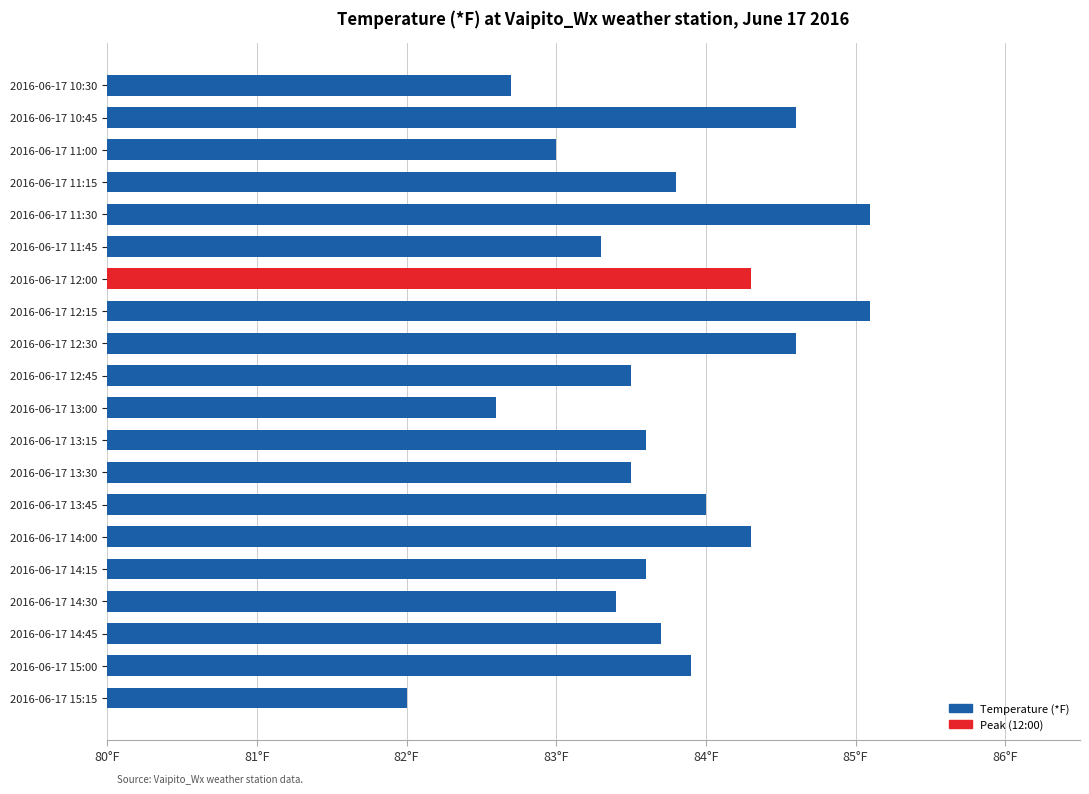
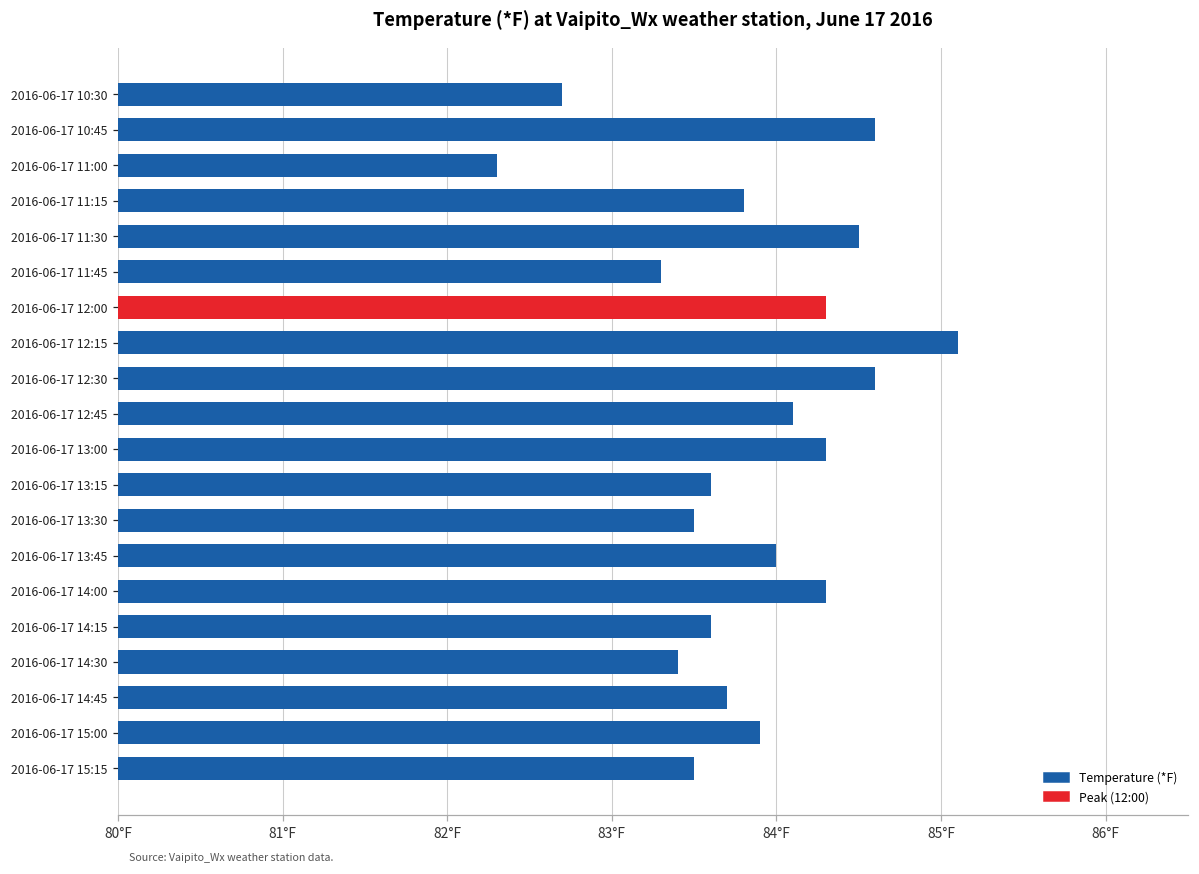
  {
    "2016-06-17 10:30": "82.7°F",
    "2016-06-17 10:45": "84.6°F",
-   "2016-06-17 11:00": "83.0°F",
+   "2016-06-17 11:00": "82.3°F",
    "2016-06-17 11:15": "83.8°F",
-   "2016-06-17 11:30": "85.1°F",
+   "2016-06-17 11:30": "84.5°F",
    "2016-06-17 11:45": "83.3°F",
    "2016-06-17 12:00": "84.3°F",
    "2016-06-17 12:15": "85.1°F",
    "2016-06-17 12:30": "84.6°F",
-   "2016-06-17 12:45": "83.5°F",
-   "2016-06-17 13:00": "82.6°F",
+   "2016-06-17 12:45": "84.1°F",
+   "2016-06-17 13:00": "84.3°F",
    "2016-06-17 13:15": "83.6°F",
    "2016-06-17 13:30": "83.5°F",
    "2016-06-17 13:45": "84.0°F",
    "2016-06-17 14:00": "84.3°F",
    "2016-06-17 14:15": "83.6°F",
    "2016-06-17 14:30": "83.4°F",
    "2016-06-17 14:45": "83.7°F",
    "2016-06-17 15:00": "83.9°F",
-   "2016-06-17 15:15": "82.0°F"
+   "2016-06-17 15:15": "83.5°F"
  }
